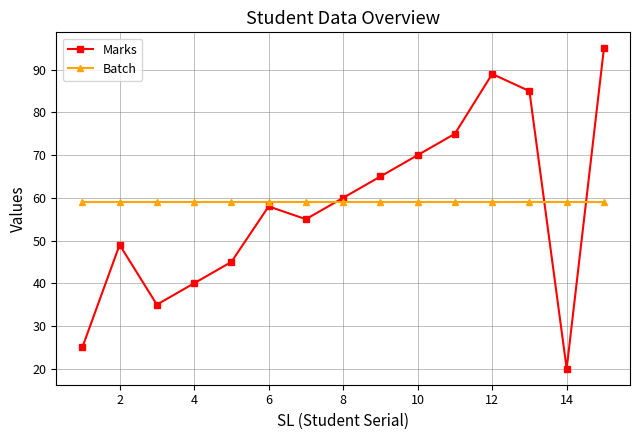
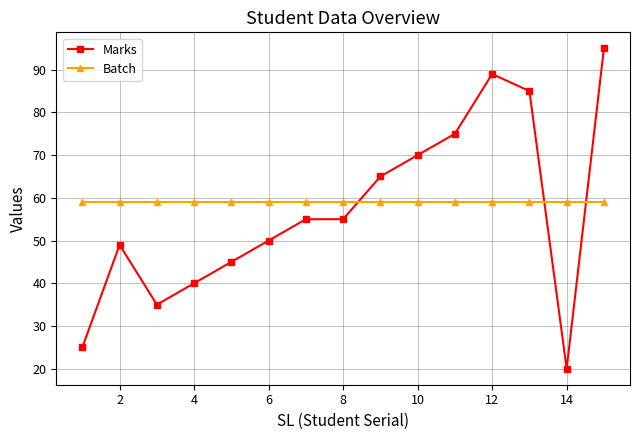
  {
    "Marks": {
      "2": 49,
      "4": 40,
-     "6": 58,
-     "8": 60,
+     "6": 50,
+     "8": 55,
      "10": 70,
      "12": 89,
      "14": 20
    },
    "Batch": {
      "2": 59,
      "4": 59,
      "6": 59,
      "8": 59,
      "10": 59,
      "12": 59,
      "14": 59
    }
  }
